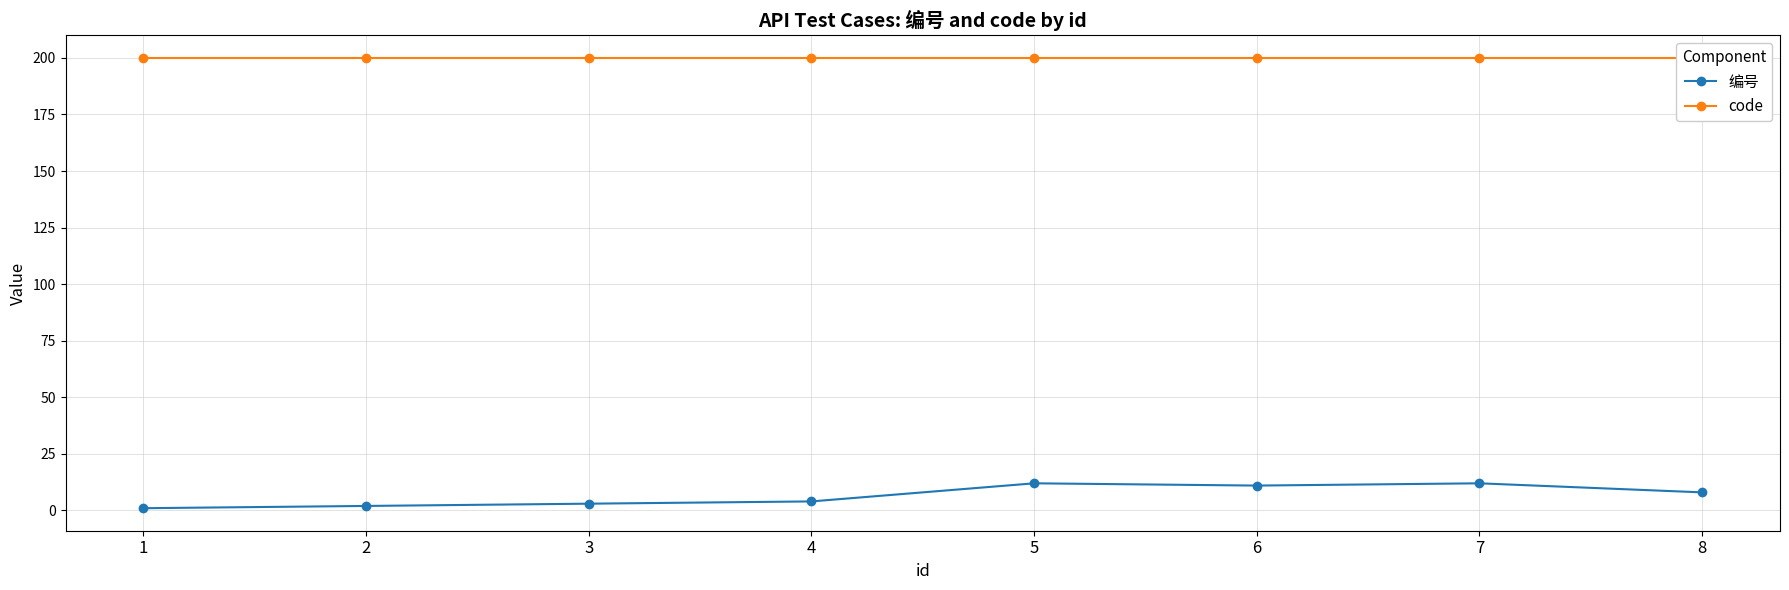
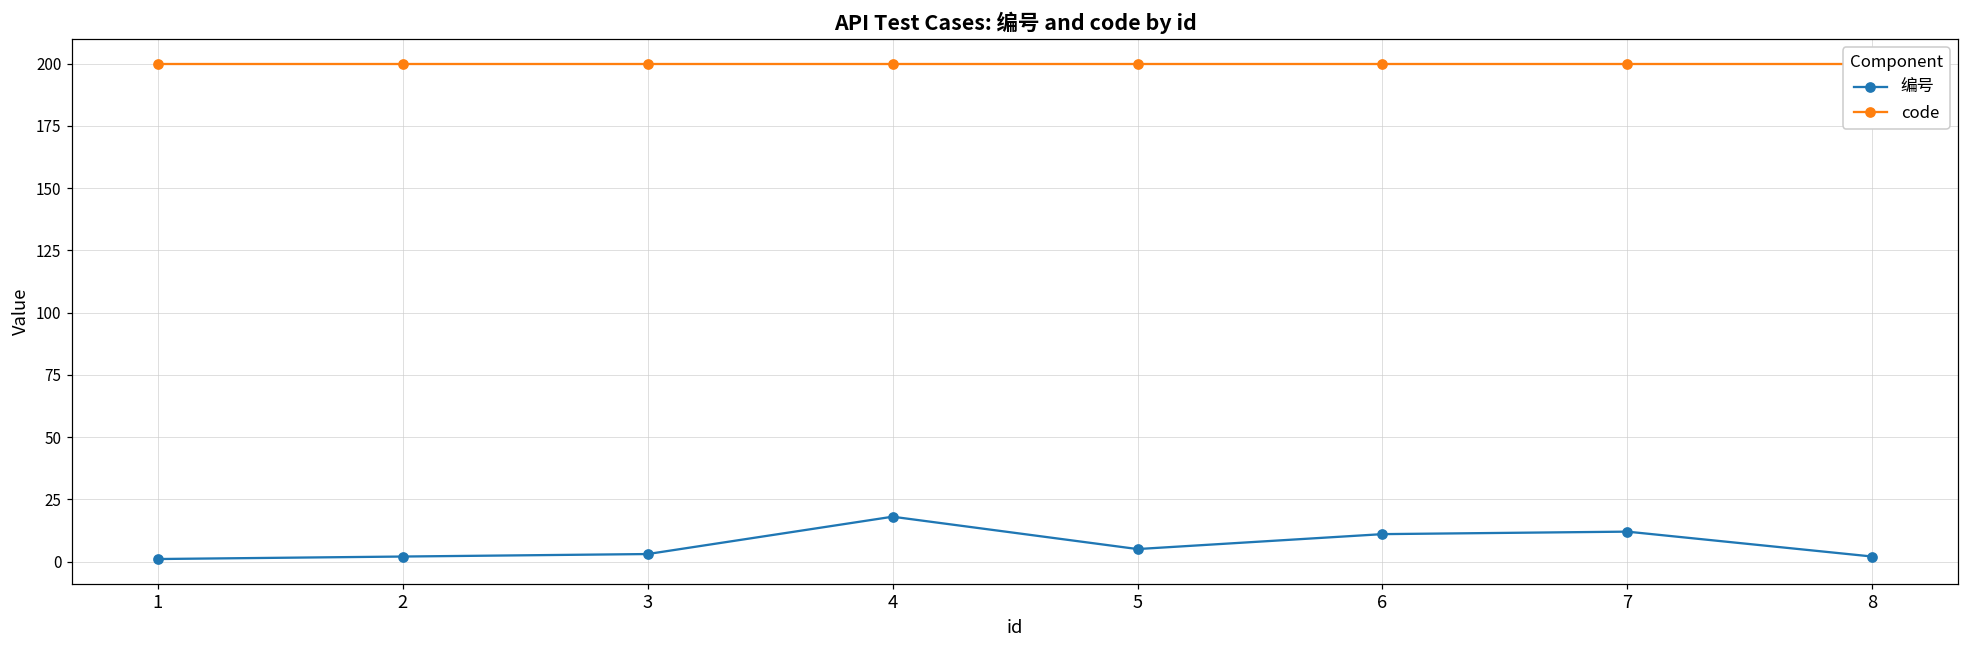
  {
    "编号": {
      "1": 1,
      "2": 2,
      "3": 3,
-     "4": 4,
-     "5": 12,
+     "4": 18,
+     "5": 5,
      "6": 11,
      "7": 12,
-     "8": 8
+     "8": 2
    },
    "code": {
      "1": 200,
      "2": 200,
      "3": 200,
      "4": 200,
      "5": 200,
      "6": 200,
      "7": 200
    }
  }
